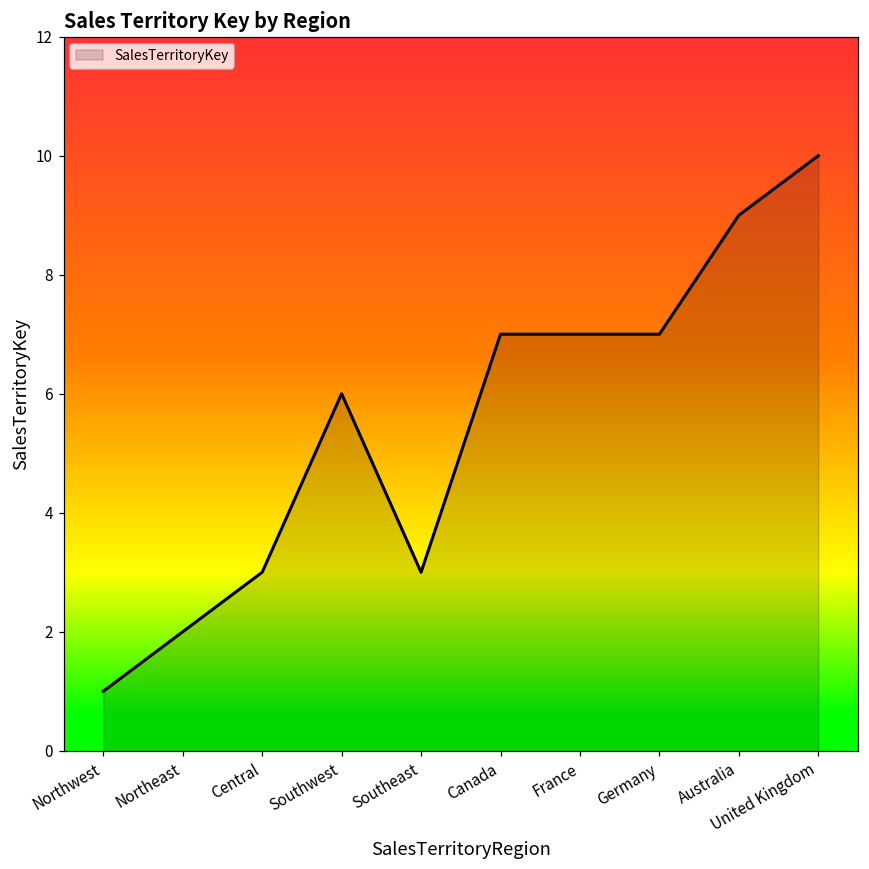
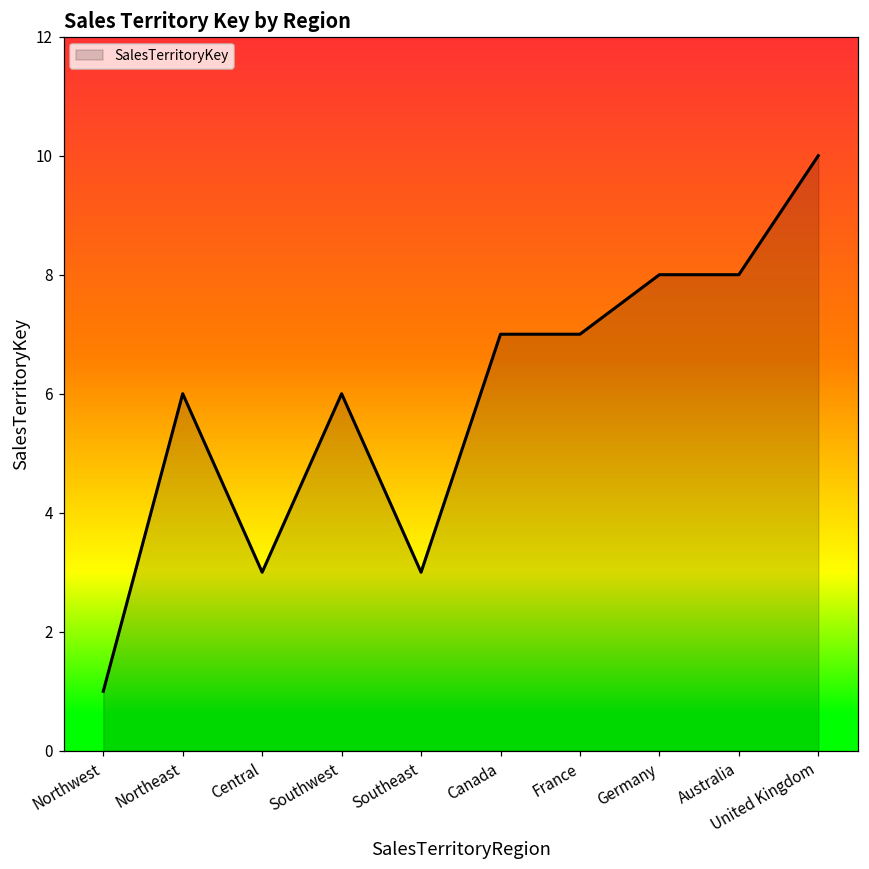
  {
    "Northwest": 1,
-   "Northeast": 2,
+   "Northeast": 6,
    "Central": 3,
    "Southwest": 6,
    "Southeast": 3,
    "Canada": 7,
    "France": 7,
-   "Germany": 7,
-   "Australia": 9,
+   "Germany": 8,
+   "Australia": 8,
    "United Kingdom": 10
  }
